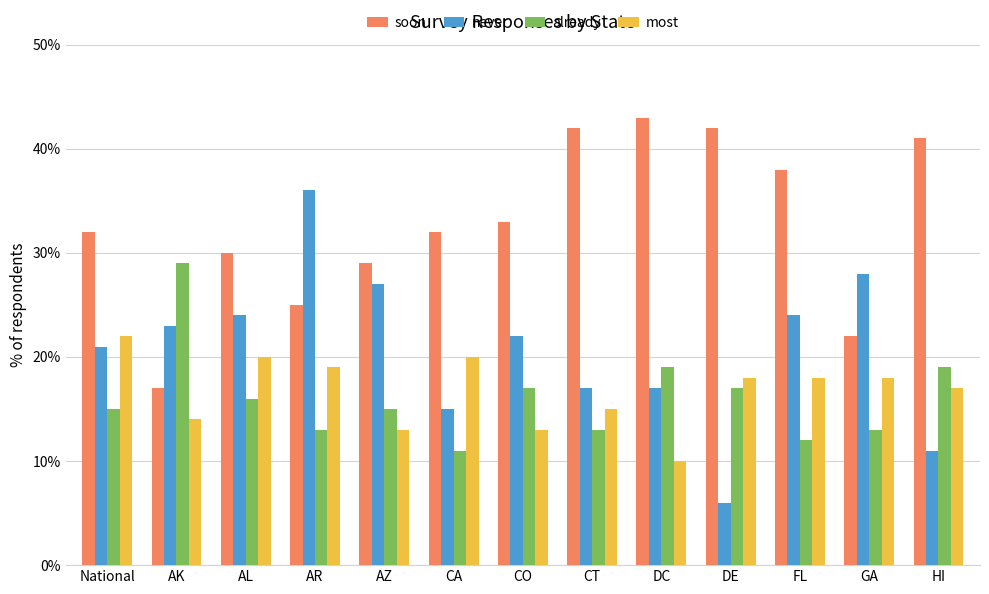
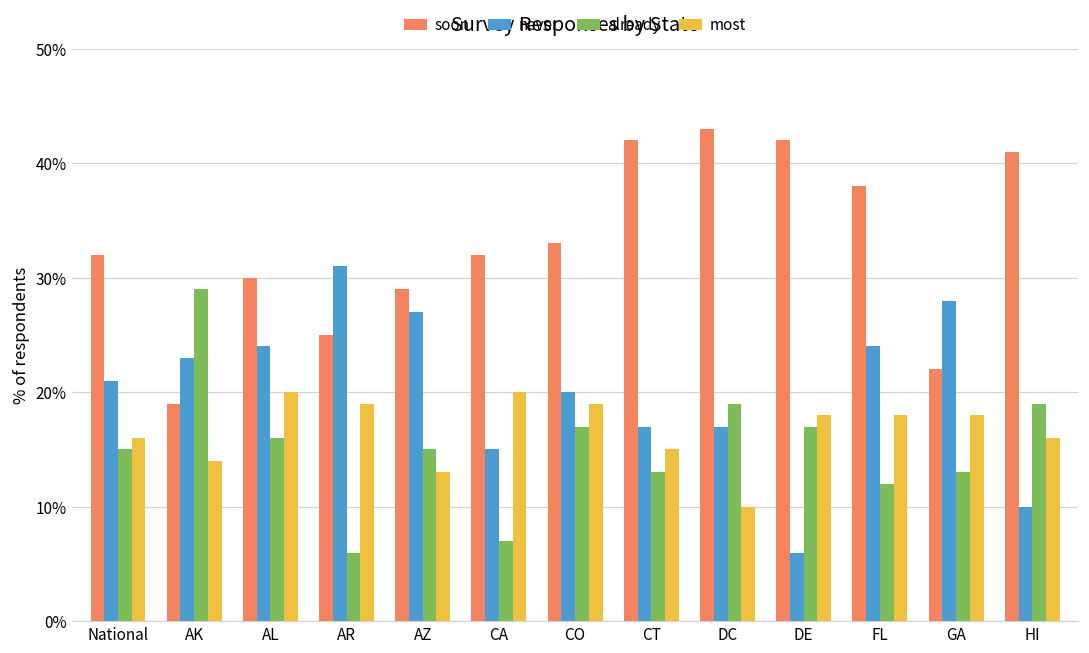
  {
    "soon": {
      "National": "32%",
-     "AK": "17%",
+     "AK": "19%",
      "AL": "30%",
      "AR": "25%",
      "AZ": "29%",
      "CA": "32%",
      "CO": "33%",
      "CT": "42%",
      "DC": "43%",
      "DE": "42%",
      "FL": "38%",
      "GA": "22%",
      "HI": "41%"
    },
    "never": {
      "National": "21%",
      "AK": "23%",
      "AL": "24%",
-     "AR": "36%",
+     "AR": "31%",
      "AZ": "27%",
      "CA": "15%",
-     "CO": "22%",
+     "CO": "20%",
      "CT": "17%",
      "DC": "17%",
      "DE": "6%",
      "FL": "24%",
      "GA": "28%",
-     "HI": "11%"
+     "HI": "10%"
    },
    "already": {
      "National": "15%",
      "AK": "29%",
      "AL": "16%",
-     "AR": "13%",
+     "AR": "6%",
      "AZ": "15%",
-     "CA": "11%",
+     "CA": "7%",
      "CO": "17%",
      "CT": "13%",
      "DC": "19%",
      "DE": "17%",
      "FL": "12%",
      "GA": "13%",
      "HI": "19%"
    },
    "most": {
-     "National": "22%",
+     "National": "16%",
      "AK": "14%",
      "AL": "20%",
      "AR": "19%",
      "AZ": "13%",
      "CA": "20%",
-     "CO": "13%",
+     "CO": "19%",
      "CT": "15%",
      "DC": "10%",
      "DE": "18%",
      "FL": "18%",
      "GA": "18%",
-     "HI": "17%"
+     "HI": "16%"
    }
  }
